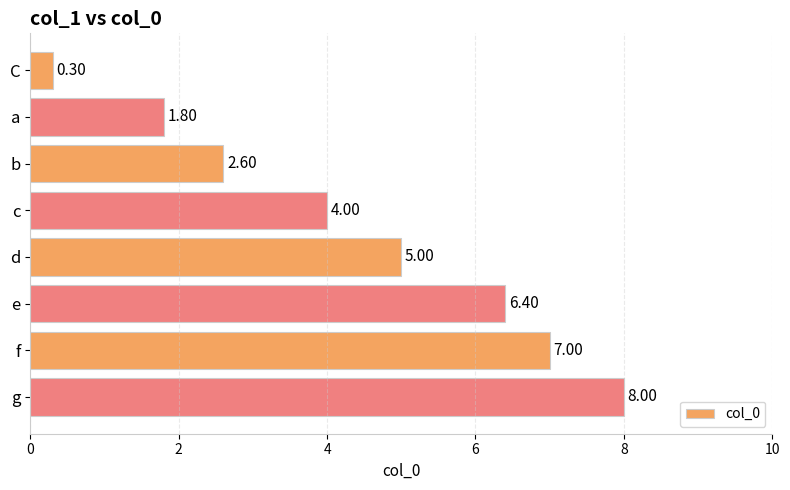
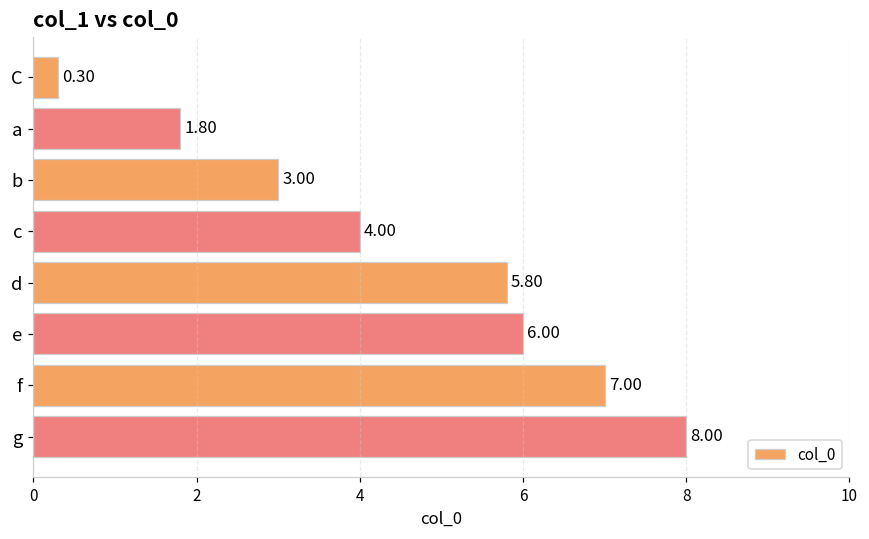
  {
    "C": 0.30,
    "a": 1.80,
-   "b": 2.60,
+   "b": 3.00,
    "c": 4.00,
-   "d": 5.00,
-   "e": 6.40,
+   "d": 5.80,
+   "e": 6.00,
    "f": 7.00,
    "g": 8.00
  }
